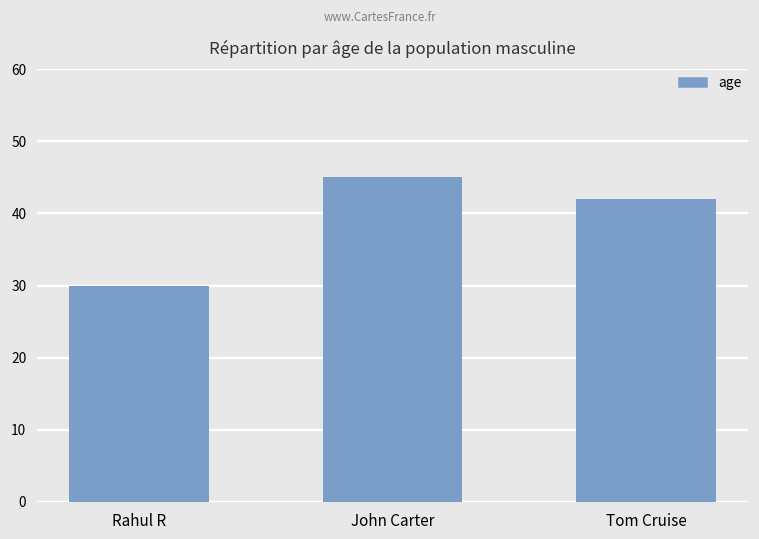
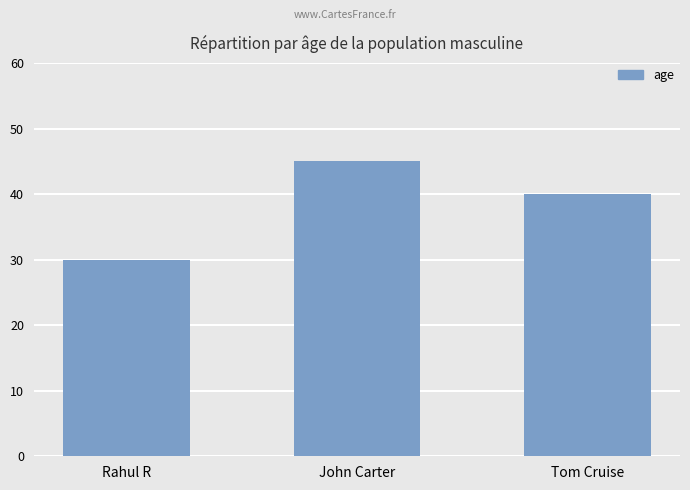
  {
    "Rahul R": 30,
    "John Carter": 45,
-   "Tom Cruise": 42
+   "Tom Cruise": 40
  }
